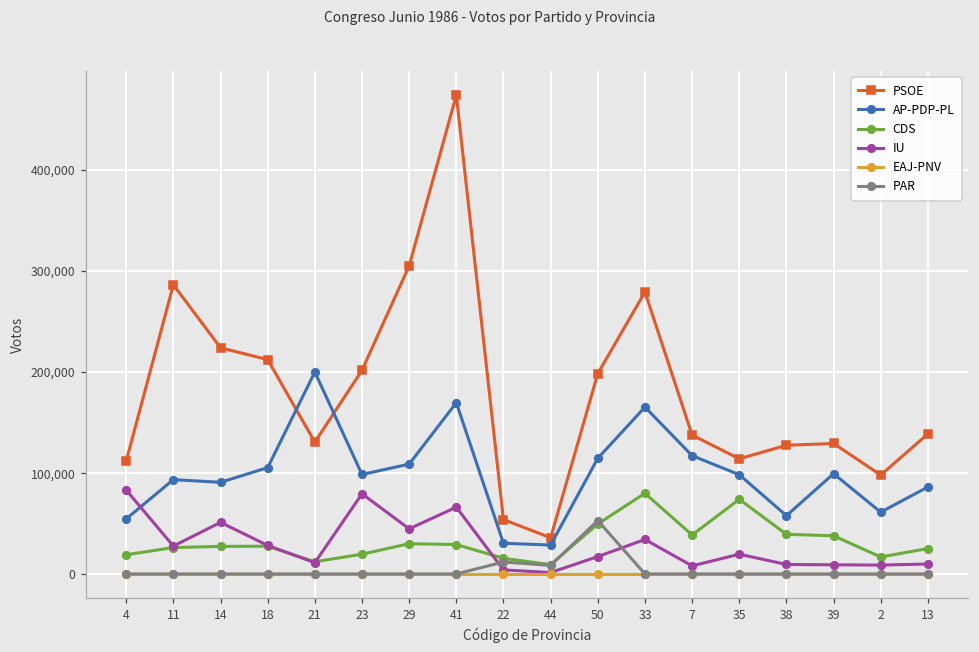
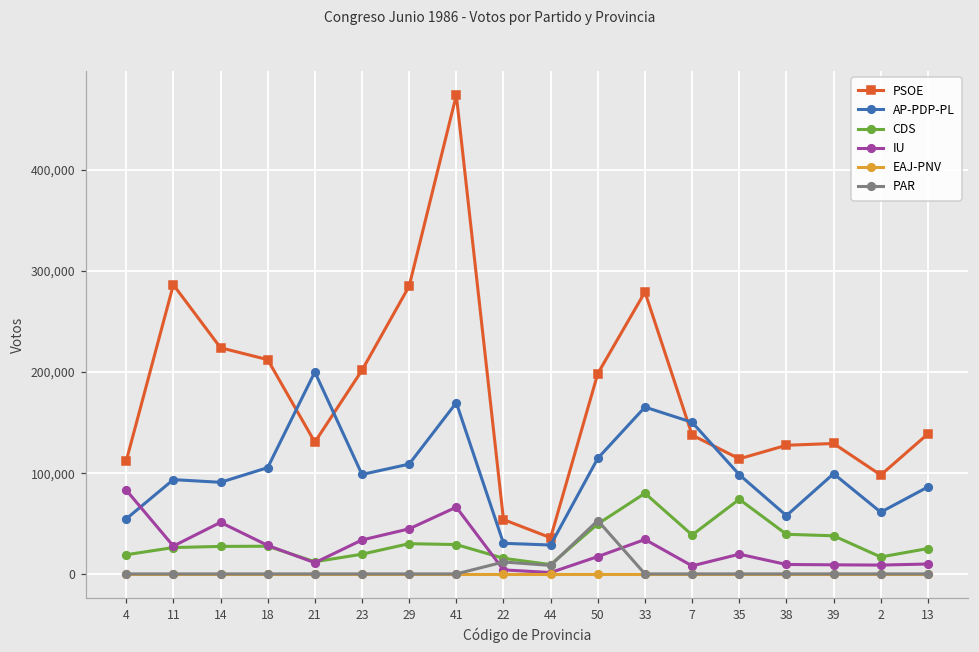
  {
    "PSOE": {
      "4": "110,000",
      "11": "290,000",
      "14": "220,000",
      "18": "210,000",
      "21": "130,000",
      "23": "200,000",
-     "29": "300,000",
+     "29": "280,000",
      "41": "470,000",
      "22": "50,000",
      "44": "40,000",
      "50": "200,000",
      "33": "280,000",
      "7": "140,000",
      "35": "110,000",
      "38": "130,000",
      "39": "130,000",
      "2": "100,000",
      "13": "140,000"
    },
    "AP-PDP-PL": {
      "4": "50,000",
      "11": "90,000",
      "14": "90,000",
      "18": "110,000",
      "21": "200,000",
      "23": "100,000",
      "29": "110,000",
      "41": "170,000",
      "22": "30,000",
      "44": "30,000",
      "50": "110,000",
      "33": "170,000",
-     "7": "120,000",
+     "7": "150,000",
      "35": "100,000",
      "38": "60,000",
      "39": "100,000",
      "2": "60,000",
      "13": "90,000"
    },
    "CDS": {
      "4": "20,000",
      "14": "30,000",
      "23": "20,000",
      "29": "30,000",
      "41": "30,000",
      "22": "20,000",
      "50": "50,000",
      "33": "80,000",
      "7": "40,000",
      "35": "70,000",
      "38": "40,000",
      "39": "40,000",
      "2": "20,000",
      "13": "30,000"
    },
    "IU": {
      "4": "80,000",
      "14": "50,000",
-     "23": "80,000",
+     "23": "30,000",
      "29": "40,000",
      "41": "70,000",
      "22": "0",
      "50": "20,000",
      "33": "30,000",
      "7": "10,000",
      "35": "20,000",
      "38": "10,000",
      "39": "10,000",
      "2": "10,000",
      "13": "10,000"
    },
    "EAJ-PNV": {
      "22": "0",
      "50": "0"
    },
    "PAR": {
      "22": "10,000",
      "50": "50,000"
    }
  }
